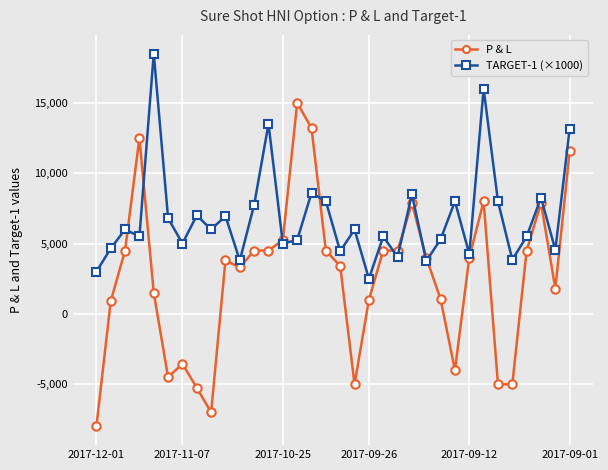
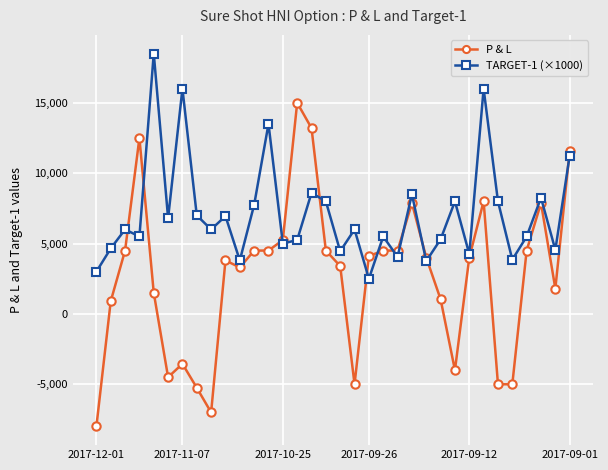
  {
    "P & L": {
      "2017-12-01": "-8,000",
      "2017-11-07": "-3,500",
      "2017-10-25": "5,300",
-     "2017-09-26": "1,000",
+     "2017-09-26": "4,100",
      "2017-09-12": "4,000",
      "2017-09-01": "11,600"
    },
    "TARGET-1 (×1000)": {
      "2017-12-01": "3,000",
-     "2017-11-07": "5,000",
+     "2017-11-07": "16,000",
      "2017-10-25": "5,000",
      "2017-09-26": "2,500",
      "2017-09-12": "4,300",
-     "2017-09-01": "13,200"
+     "2017-09-01": "11,300"
    }
  }
